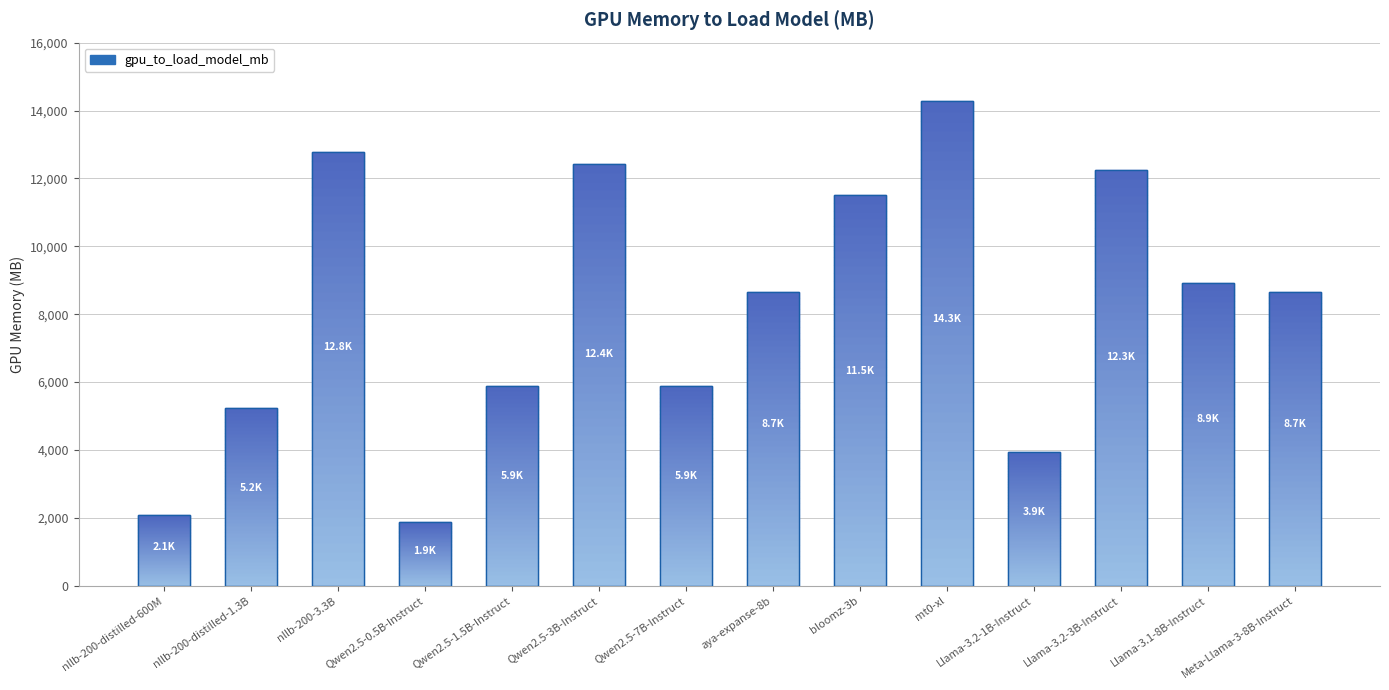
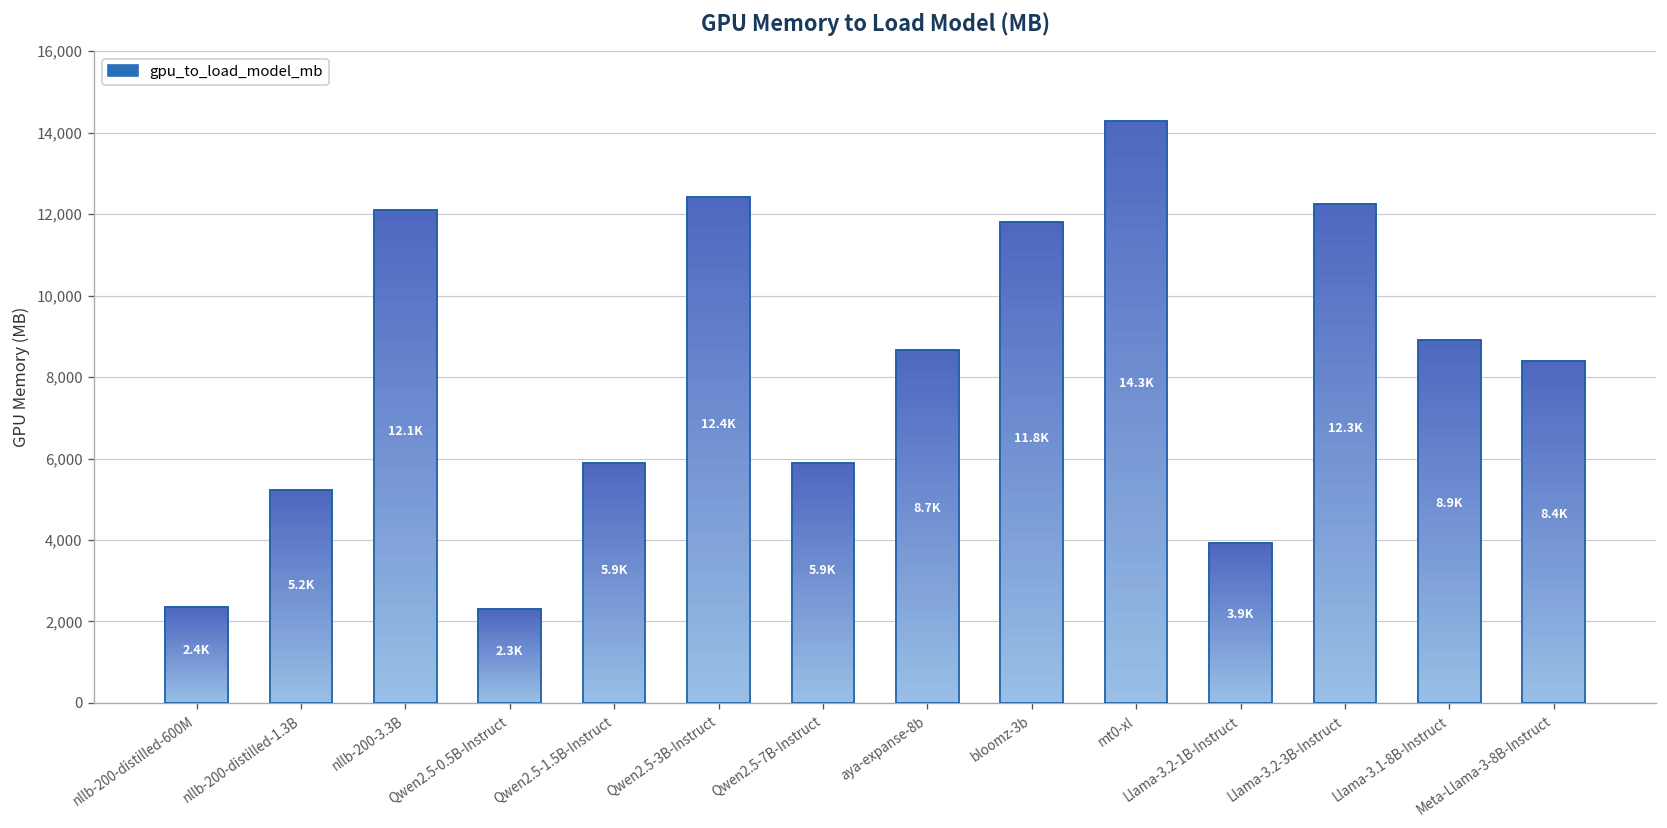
  {
-   "nllb-200-distilled-600M": "2.1K",
+   "nllb-200-distilled-600M": "2.4K",
    "nllb-200-distilled-1.3B": "5.2K",
-   "nllb-200-3.3B": "12.8K",
-   "Qwen2.5-0.5B-Instruct": "1.9K",
+   "nllb-200-3.3B": "12.1K",
+   "Qwen2.5-0.5B-Instruct": "2.3K",
    "Qwen2.5-1.5B-Instruct": "5.9K",
    "Qwen2.5-3B-Instruct": "12.4K",
    "Qwen2.5-7B-Instruct": "5.9K",
    "aya-expanse-8b": "8.7K",
-   "bloomz-3b": "11.5K",
+   "bloomz-3b": "11.8K",
    "mt0-xl": "14.3K",
    "Llama-3.2-1B-Instruct": "3.9K",
    "Llama-3.2-3B-Instruct": "12.3K",
    "Llama-3.1-8B-Instruct": "8.9K",
-   "Meta-Llama-3-8B-Instruct": "8.7K"
+   "Meta-Llama-3-8B-Instruct": "8.4K"
  }
